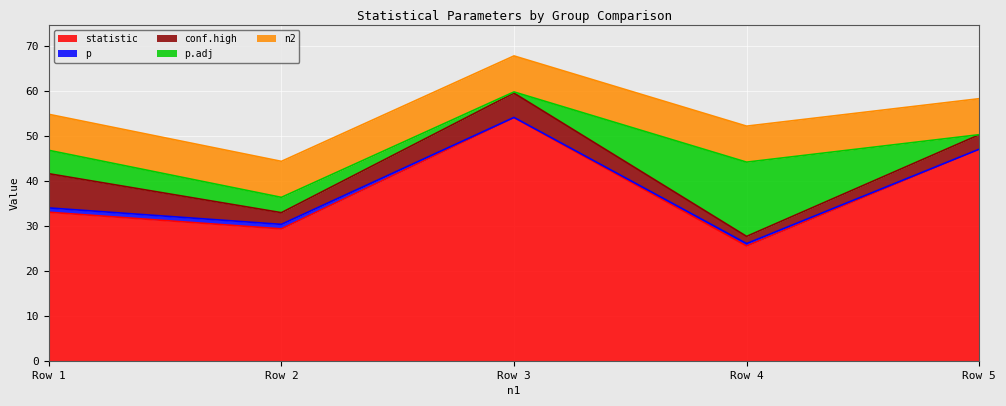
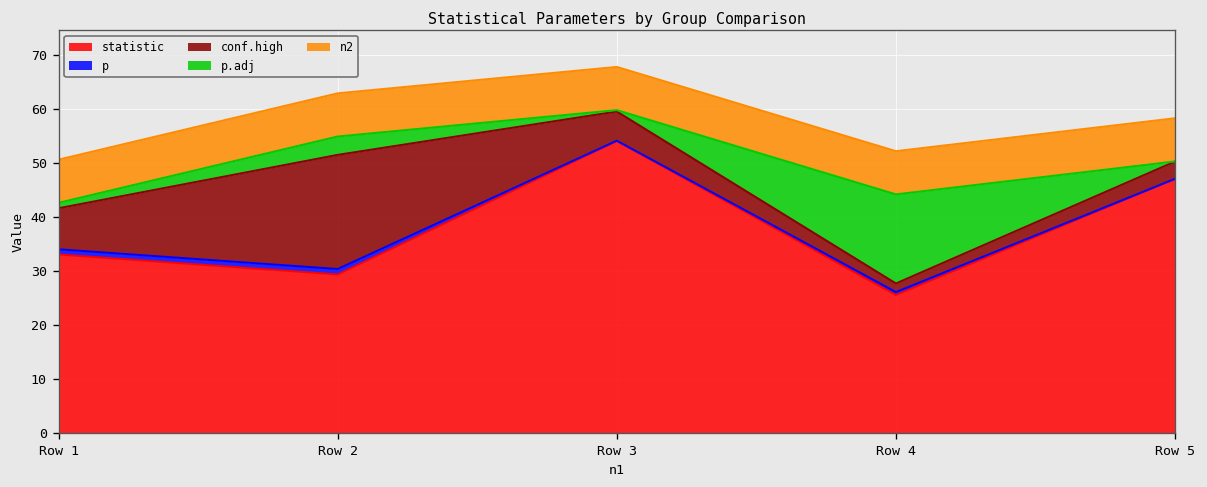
  {
    "statistic": {
      "Row 1": 33,
      "Row 2": 29
    },
    "p": {
      "Row 1": 1,
      "Row 2": 1
    },
    "conf.high": {
      "Row 1": 8,
-     "Row 2": 3,
+     "Row 2": 21,
      "Row 4": 2
    },
    "p.adj": {
-     "Row 1": 5,
+     "Row 1": 1,
      "Row 2": 3,
      "Row 4": 17
    },
    "n2": {
      "Row 1": 8,
      "Row 2": 8,
      "Row 3": 8,
      "Row 4": 8,
      "Row 5": 8
    }
  }
